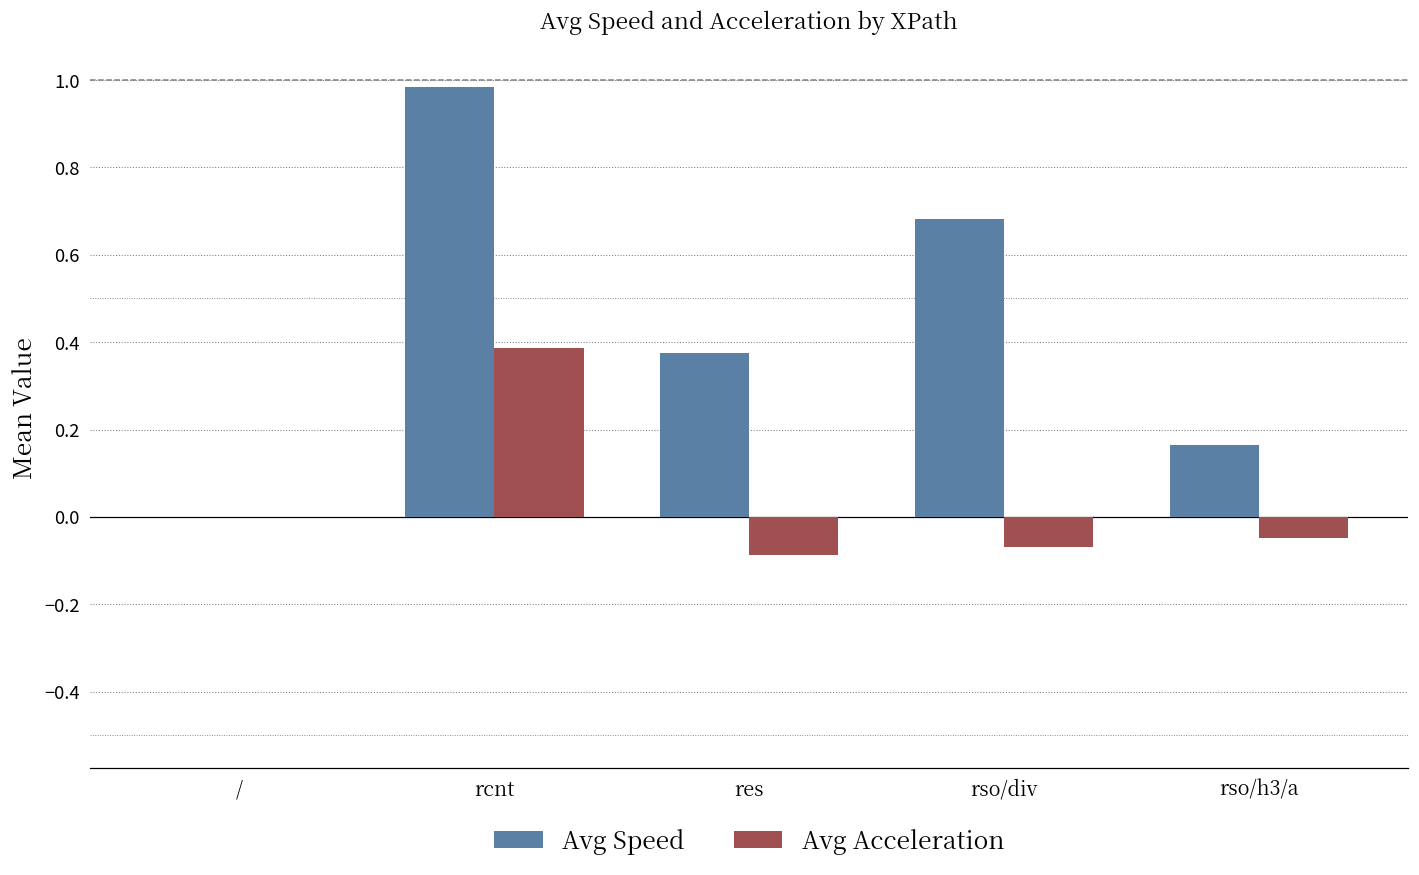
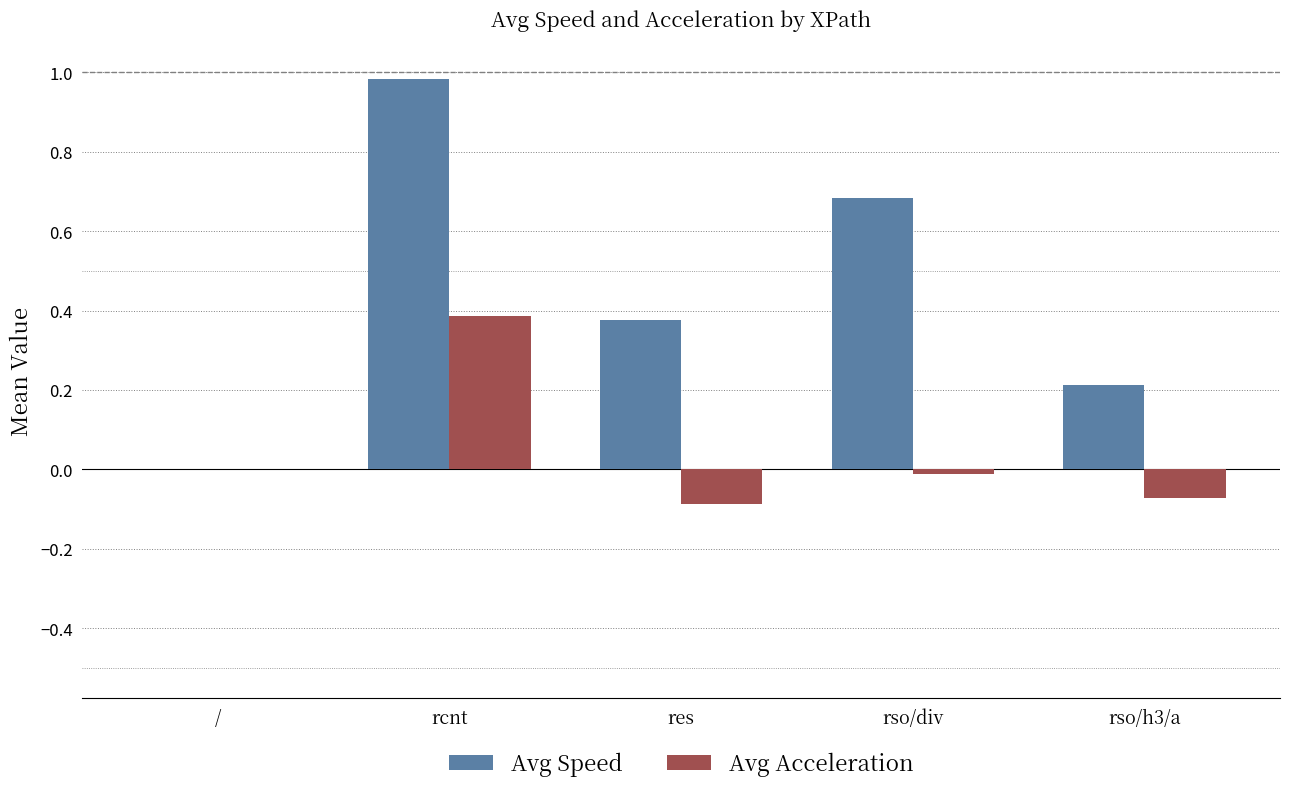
  {
    "Avg Speed": {
      "/": 0.00,
      "rcnt": 0.98,
      "res": 0.38,
      "rso/div": 0.68,
-     "rso/h3/a": 0.16
+     "rso/h3/a": 0.21
    },
    "Avg Acceleration": {
      "/": 0.00,
      "rcnt": 0.39,
      "res": -0.09,
-     "rso/div": -0.07,
-     "rso/h3/a": -0.05
+     "rso/div": -0.01,
+     "rso/h3/a": -0.07
    }
  }
